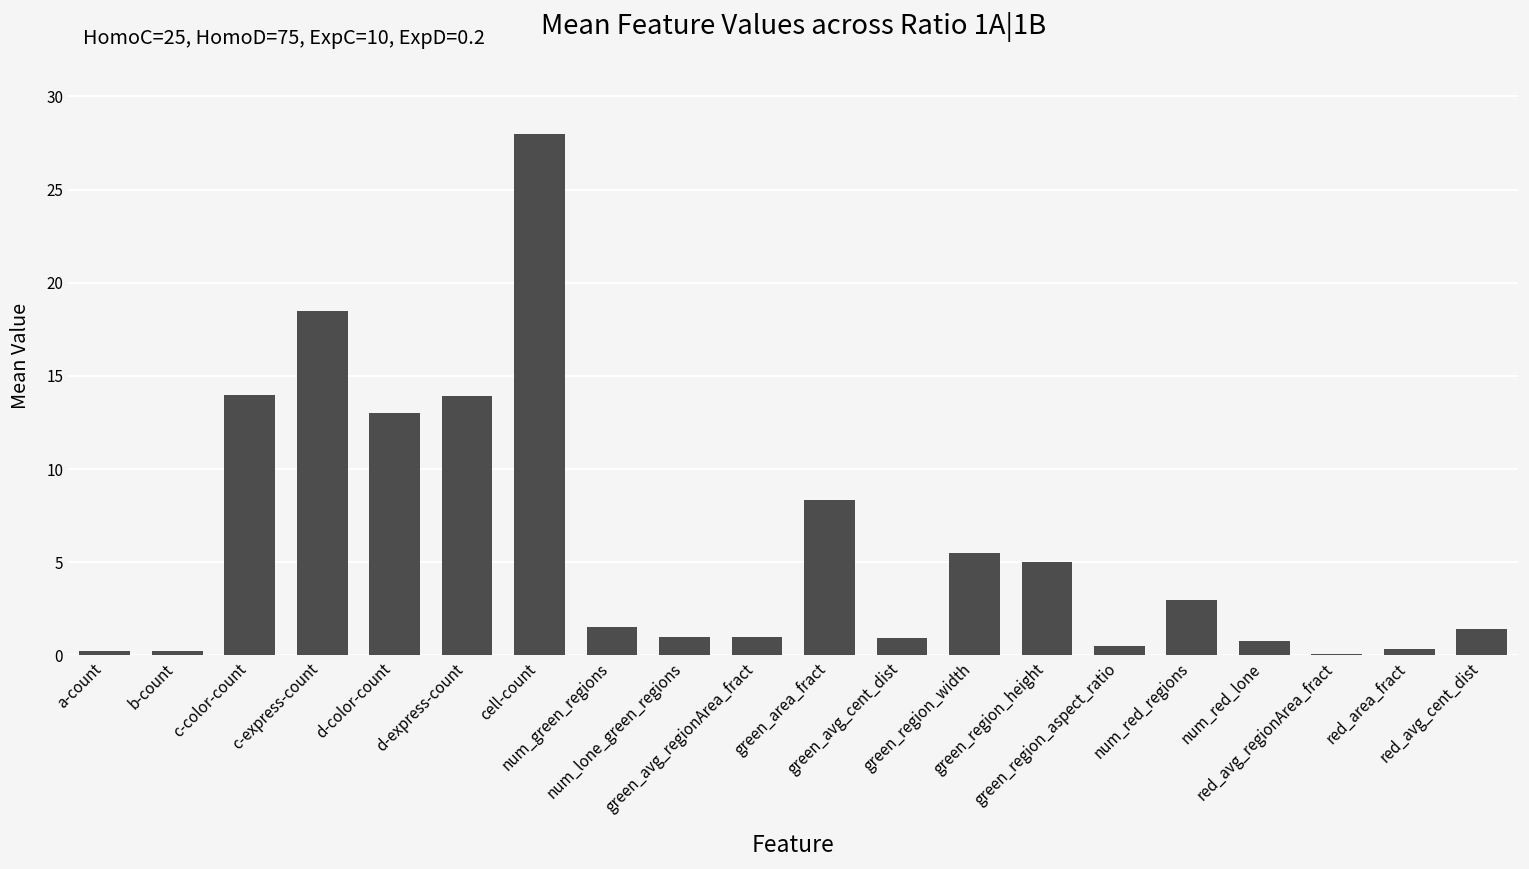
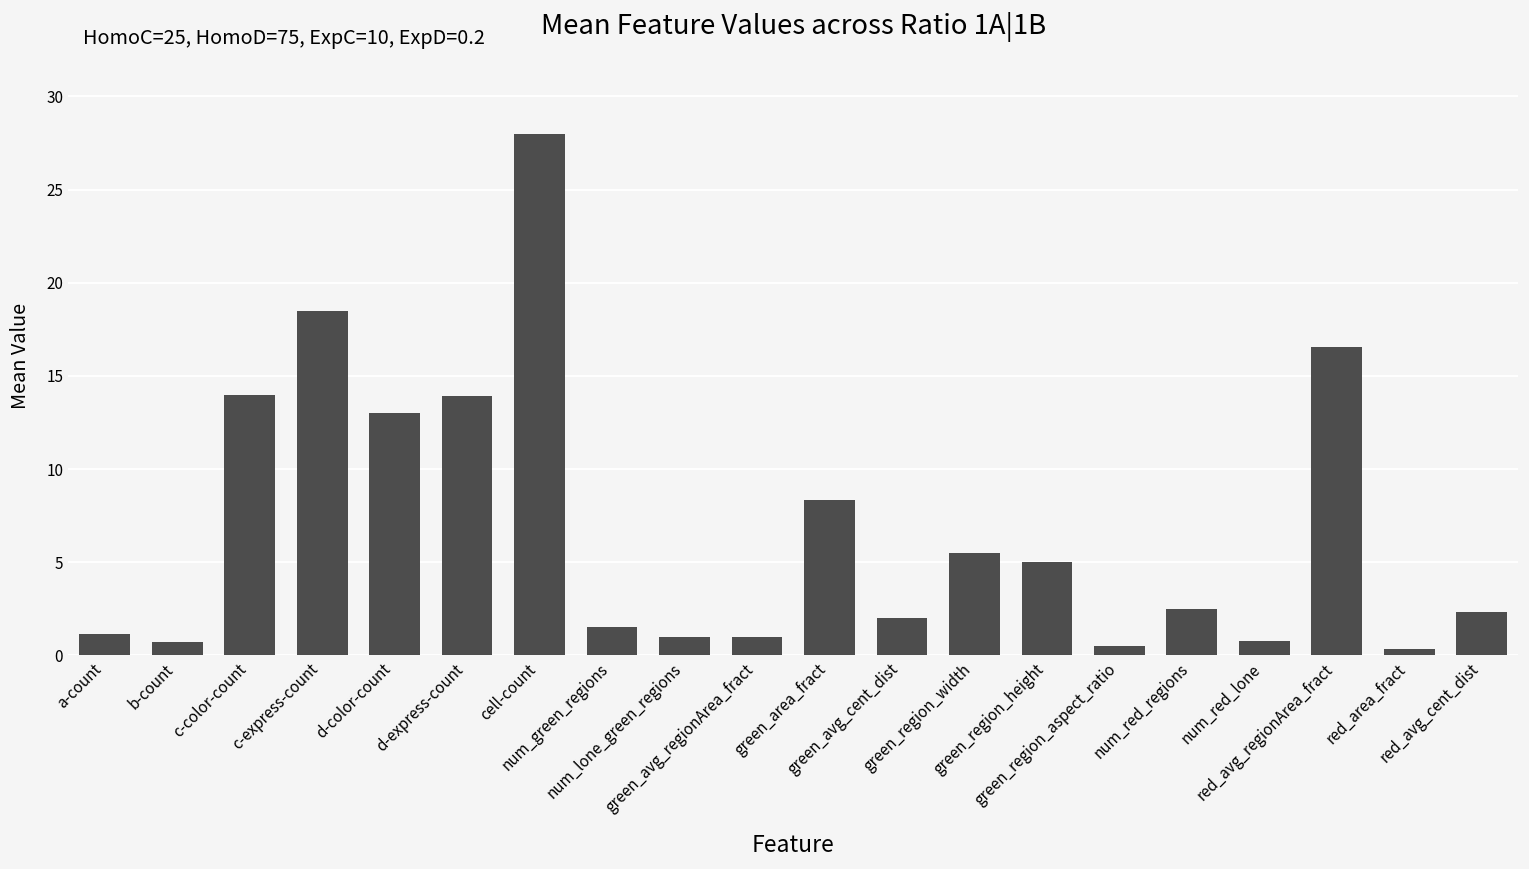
  {
-   "a-count": 0.3,
-   "b-count": 0.2,
+   "a-count": 1.1,
+   "b-count": 0.7,
    "c-color-count": 14.0,
    "c-express-count": 18.5,
    "d-color-count": 13.0,
    "d-express-count": 13.9,
    "cell-count": 28.0,
    "num_green_regions": 1.5,
    "num_lone_green_regions": 1.0,
    "green_avg_regionArea_fract": 1.0,
    "green_area_fract": 8.3,
-   "green_avg_cent_dist": 0.9,
+   "green_avg_cent_dist": 2.0,
    "green_region_width": 5.5,
    "green_region_height": 5.0,
    "green_region_aspect_ratio": 0.5,
-   "num_red_regions": 3.0,
+   "num_red_regions": 2.5,
    "num_red_lone": 0.8,
-   "red_avg_regionArea_fract": 0.1,
+   "red_avg_regionArea_fract": 16.5,
    "red_area_fract": 0.3,
-   "red_avg_cent_dist": 1.4
+   "red_avg_cent_dist": 2.3
  }
